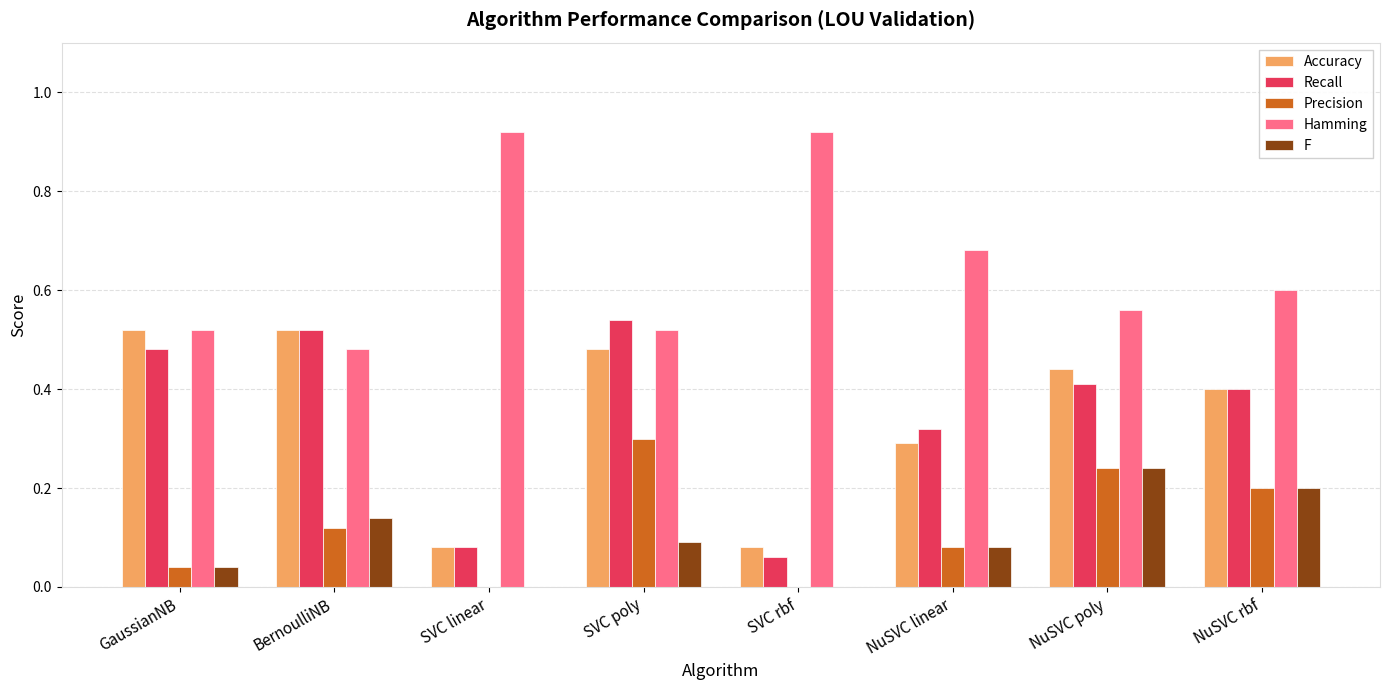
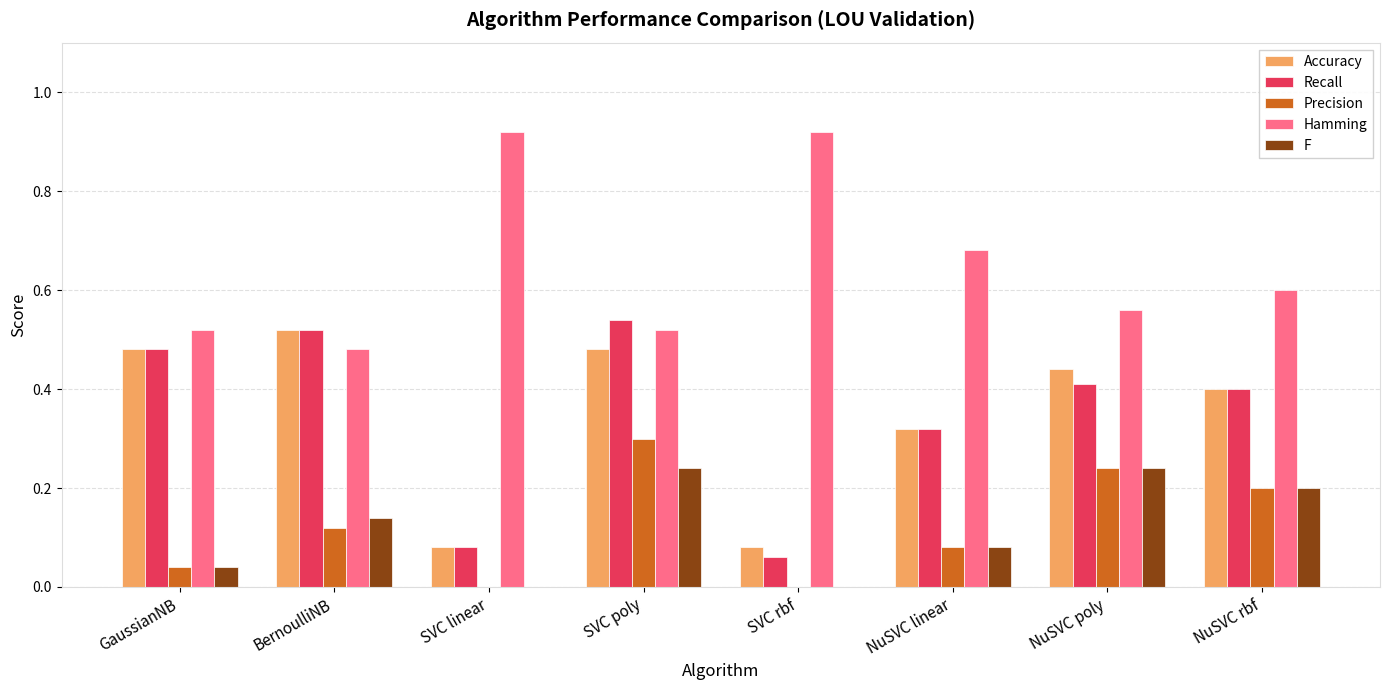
  {
    "Accuracy": {
-     "GaussianNB": 0.52,
+     "GaussianNB": 0.48,
      "BernoulliNB": 0.52,
      "SVC linear": 0.08,
      "SVC poly": 0.48,
      "SVC rbf": 0.08,
-     "NuSVC linear": 0.29,
+     "NuSVC linear": 0.32,
      "NuSVC poly": 0.44,
      "NuSVC rbf": 0.40
    },
    "Recall": {
      "GaussianNB": 0.48,
      "BernoulliNB": 0.52,
      "SVC linear": 0.08,
      "SVC poly": 0.54,
      "SVC rbf": 0.06,
      "NuSVC linear": 0.32,
      "NuSVC poly": 0.41,
      "NuSVC rbf": 0.40
    },
    "Precision": {
      "GaussianNB": 0.04,
      "BernoulliNB": 0.12,
      "SVC linear": 0.00,
      "SVC poly": 0.30,
      "SVC rbf": 0.00,
      "NuSVC linear": 0.08,
      "NuSVC poly": 0.24,
      "NuSVC rbf": 0.20
    },
    "Hamming": {
      "GaussianNB": 0.52,
      "BernoulliNB": 0.48,
      "SVC linear": 0.92,
      "SVC poly": 0.52,
      "SVC rbf": 0.92,
      "NuSVC linear": 0.68,
      "NuSVC poly": 0.56,
      "NuSVC rbf": 0.60
    },
    "F": {
      "GaussianNB": 0.04,
      "BernoulliNB": 0.14,
      "SVC linear": 0.00,
-     "SVC poly": 0.09,
+     "SVC poly": 0.24,
      "SVC rbf": 0.00,
      "NuSVC linear": 0.08,
      "NuSVC poly": 0.24,
      "NuSVC rbf": 0.20
    }
  }
